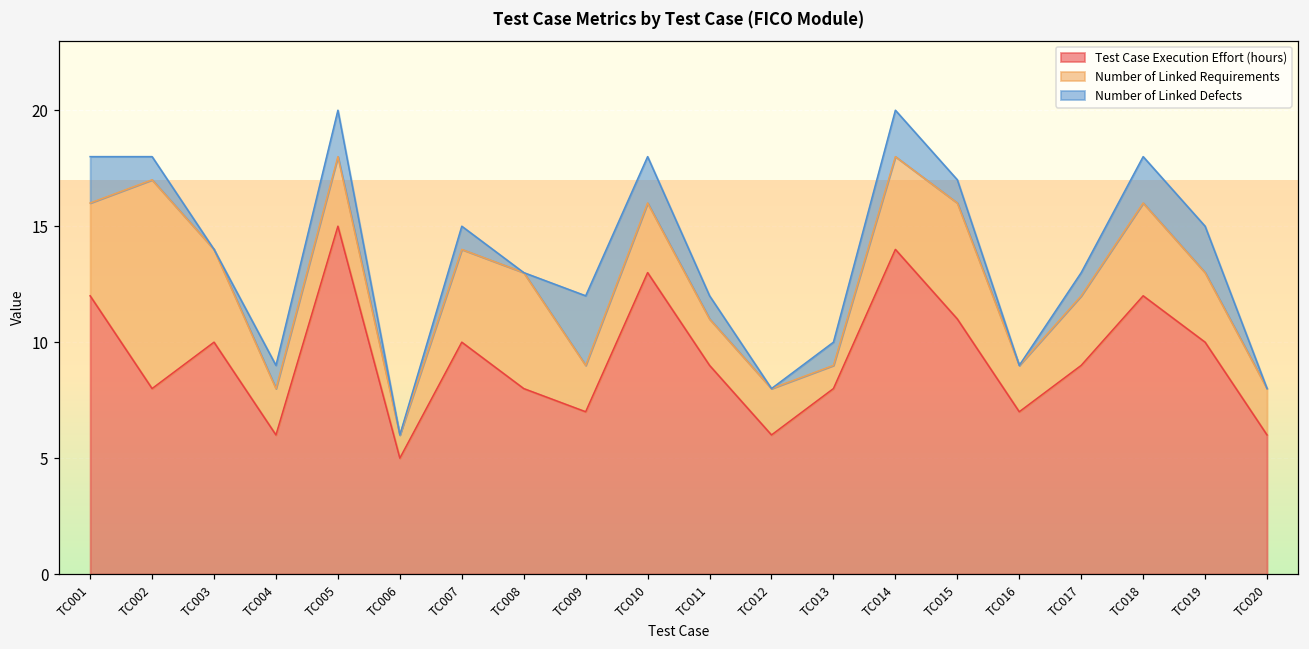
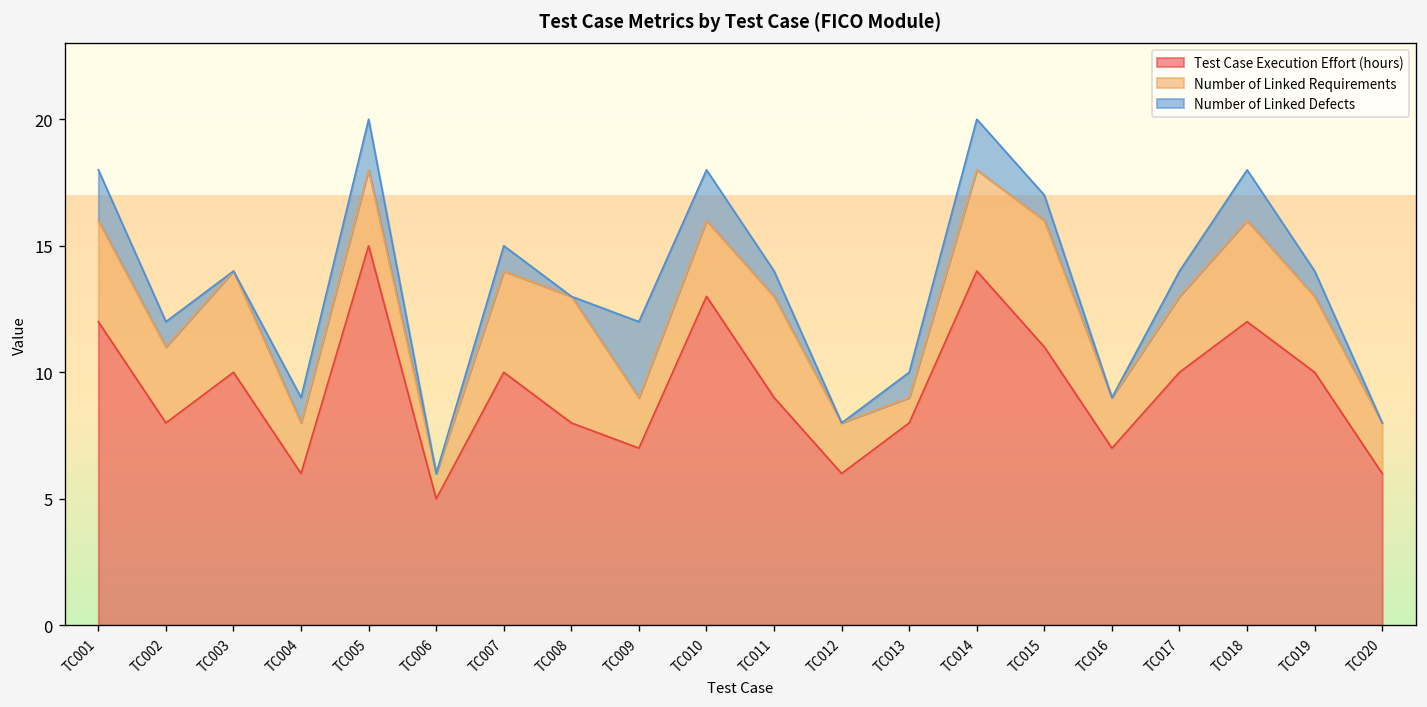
  {
    "Test Case Execution Effort (hours)": {
      "TC001": 12,
      "TC002": 8,
      "TC003": 10,
      "TC004": 6,
      "TC005": 15,
      "TC006": 5,
      "TC007": 10,
      "TC008": 8,
      "TC009": 7,
      "TC010": 13,
      "TC011": 9,
      "TC012": 6,
      "TC013": 8,
      "TC014": 14,
      "TC015": 11,
      "TC016": 7,
-     "TC017": 9,
+     "TC017": 10,
      "TC018": 12,
      "TC019": 10,
      "TC020": 6
    },
    "Number of Linked Requirements": {
      "TC001": 4,
-     "TC002": 9,
+     "TC002": 3,
      "TC004": 2,
      "TC005": 3,
      "TC007": 4,
      "TC009": 2,
      "TC010": 3,
-     "TC011": 2,
+     "TC011": 4,
      "TC013": 1,
      "TC014": 4,
      "TC015": 5,
      "TC017": 3,
      "TC018": 4,
      "TC019": 3
    },
    "Number of Linked Defects": {
      "TC001": 2,
      "TC002": 1,
      "TC004": 1,
      "TC005": 2,
      "TC007": 1,
      "TC009": 3,
      "TC010": 2,
      "TC011": 1,
      "TC013": 1,
      "TC014": 2,
      "TC015": 1,
      "TC017": 1,
      "TC018": 2,
-     "TC019": 2
+     "TC019": 1
    }
  }
